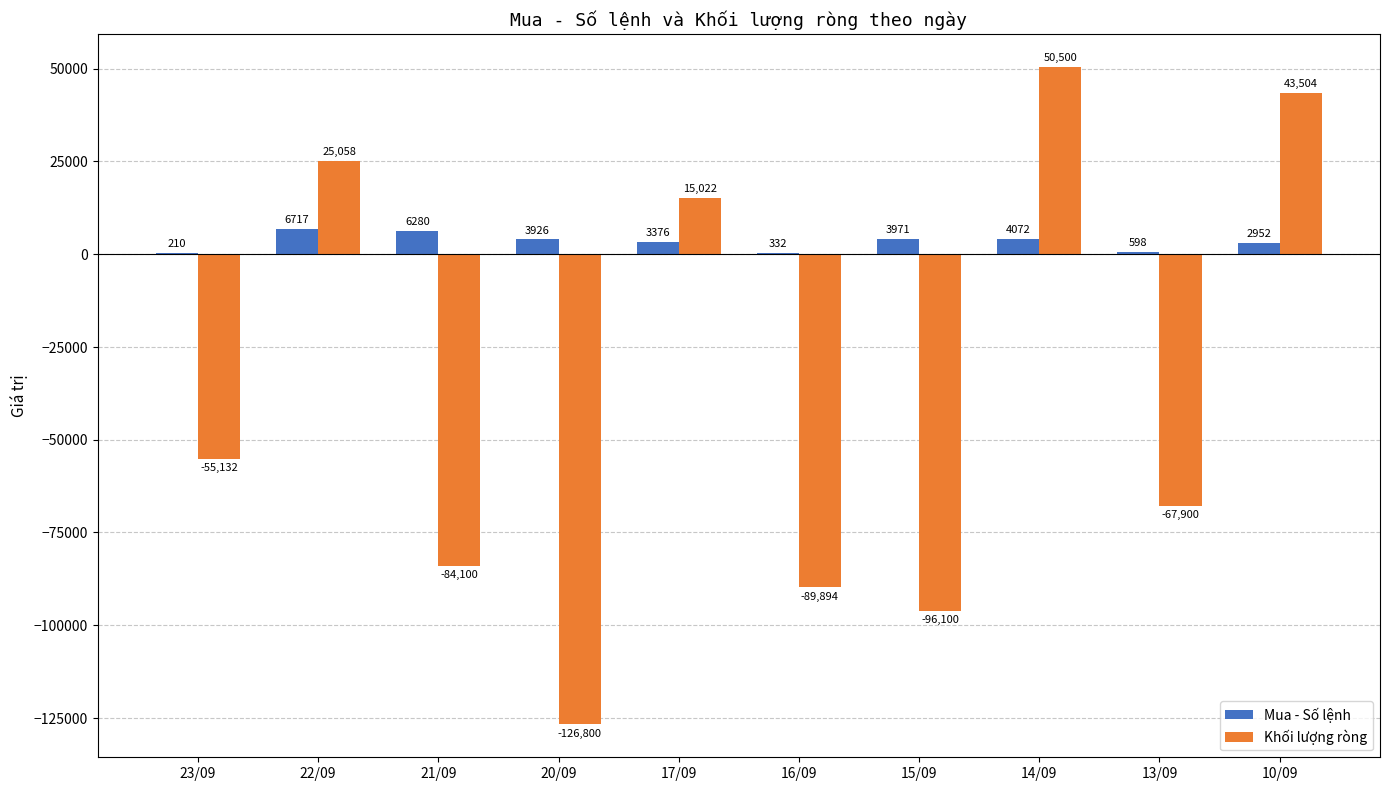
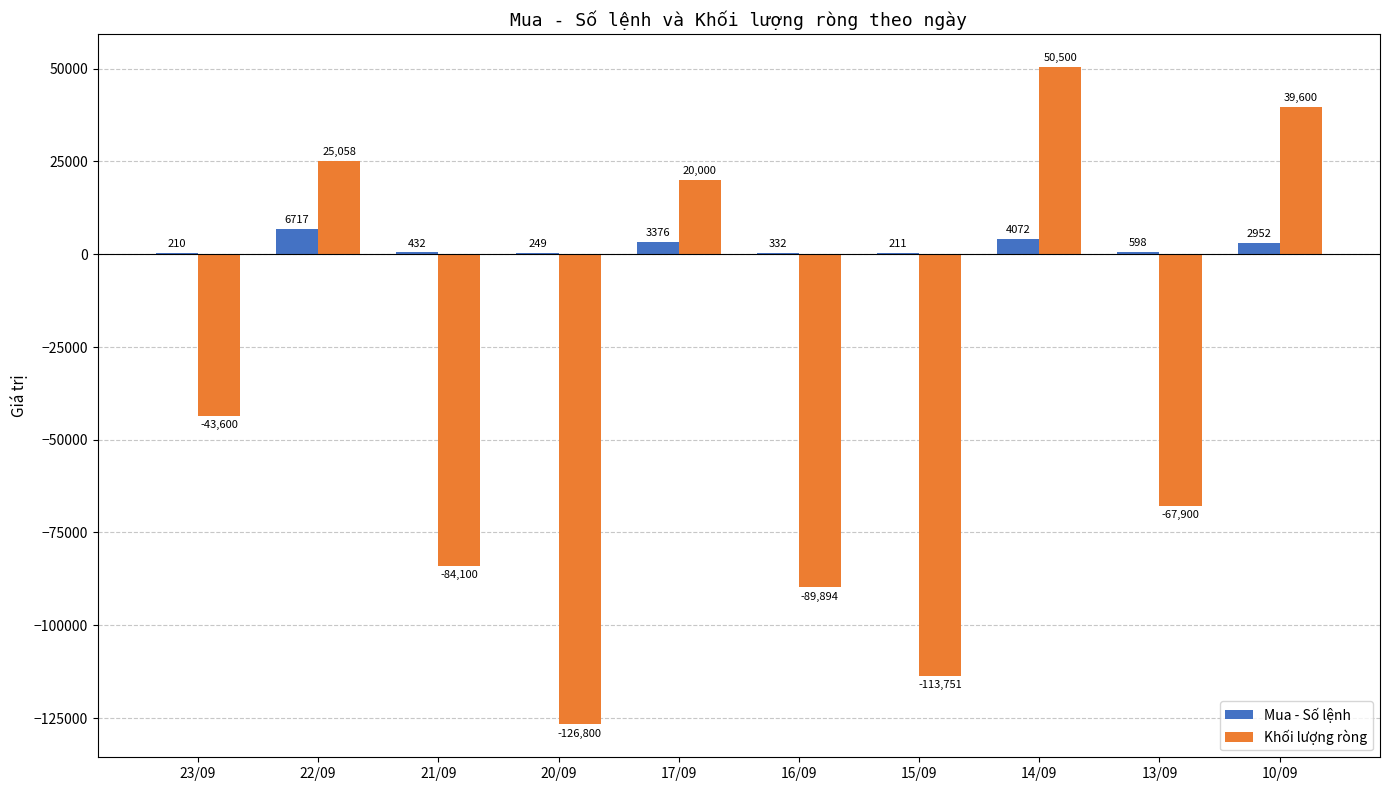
  {
    "Mua - Số lệnh": {
      "23/09": "210",
      "22/09": "6717",
-     "21/09": "6280",
-     "20/09": "3926",
+     "21/09": "432",
+     "20/09": "249",
      "17/09": "3376",
      "16/09": "332",
-     "15/09": "3971",
+     "15/09": "211",
      "14/09": "4072",
      "13/09": "598",
      "10/09": "2952"
    },
    "Khối lượng ròng": {
-     "23/09": "-55,132",
+     "23/09": "-43,600",
      "22/09": "25,058",
      "21/09": "-84,100",
      "20/09": "-126,800",
-     "17/09": "15,022",
+     "17/09": "20,000",
      "16/09": "-89,894",
-     "15/09": "-96,100",
+     "15/09": "-113,751",
      "14/09": "50,500",
      "13/09": "-67,900",
-     "10/09": "43,504"
+     "10/09": "39,600"
    }
  }
